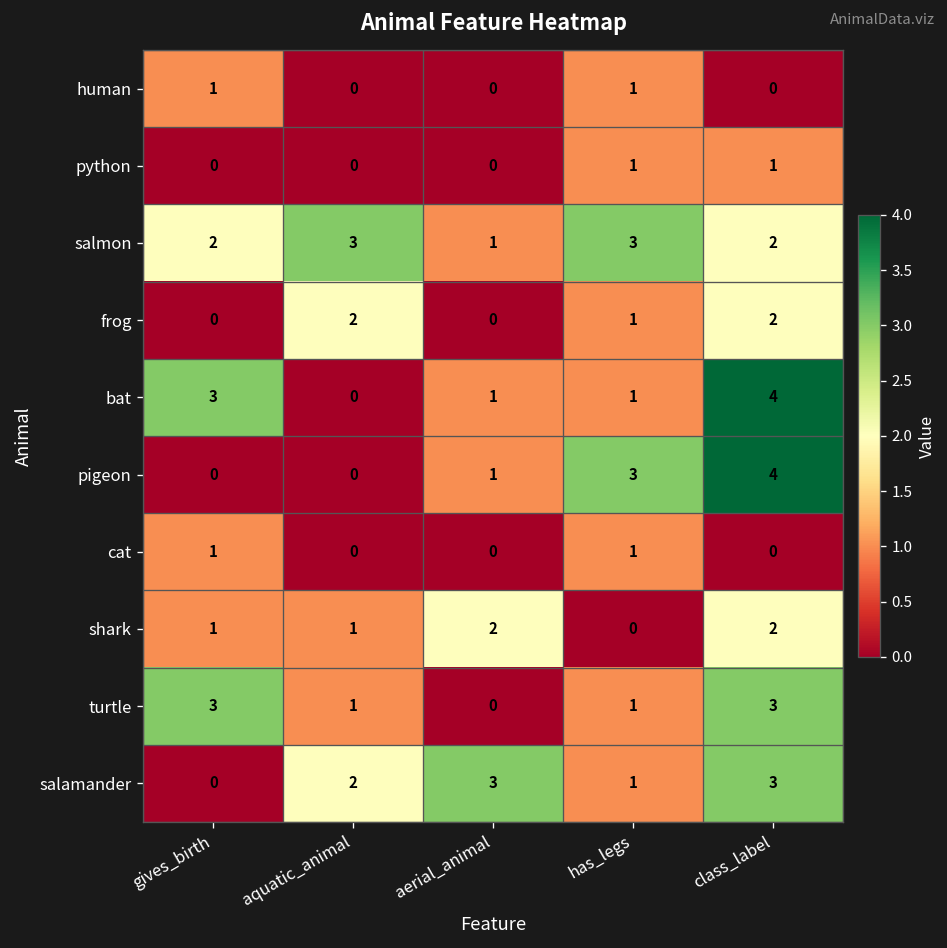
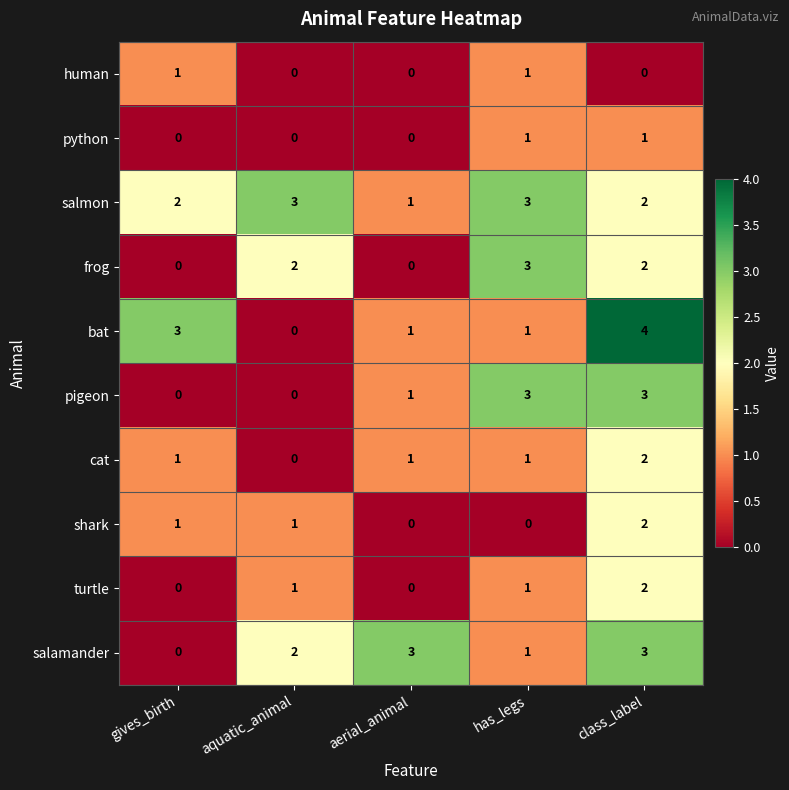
  {
    "human": {
      "gives_birth": 1,
      "aquatic_animal": 0,
      "aerial_animal": 0,
      "has_legs": 1,
      "class_label": 0
    },
    "python": {
      "gives_birth": 0,
      "aquatic_animal": 0,
      "aerial_animal": 0,
      "has_legs": 1,
      "class_label": 1
    },
    "salmon": {
      "gives_birth": 2,
      "aquatic_animal": 3,
      "aerial_animal": 1,
      "has_legs": 3,
      "class_label": 2
    },
    "frog": {
      "gives_birth": 0,
      "aquatic_animal": 2,
      "aerial_animal": 0,
-     "has_legs": 1,
+     "has_legs": 3,
      "class_label": 2
    },
    "bat": {
      "gives_birth": 3,
      "aquatic_animal": 0,
      "aerial_animal": 1,
      "has_legs": 1,
      "class_label": 4
    },
    "pigeon": {
      "gives_birth": 0,
      "aquatic_animal": 0,
      "aerial_animal": 1,
      "has_legs": 3,
-     "class_label": 4
+     "class_label": 3
    },
    "cat": {
      "gives_birth": 1,
      "aquatic_animal": 0,
-     "aerial_animal": 0,
+     "aerial_animal": 1,
      "has_legs": 1,
-     "class_label": 0
+     "class_label": 2
    },
    "shark": {
      "gives_birth": 1,
      "aquatic_animal": 1,
-     "aerial_animal": 2,
+     "aerial_animal": 0,
      "has_legs": 0,
      "class_label": 2
    },
    "turtle": {
-     "gives_birth": 3,
+     "gives_birth": 0,
      "aquatic_animal": 1,
      "aerial_animal": 0,
      "has_legs": 1,
-     "class_label": 3
+     "class_label": 2
    },
    "salamander": {
      "gives_birth": 0,
      "aquatic_animal": 2,
      "aerial_animal": 3,
      "has_legs": 1,
      "class_label": 3
    }
  }
